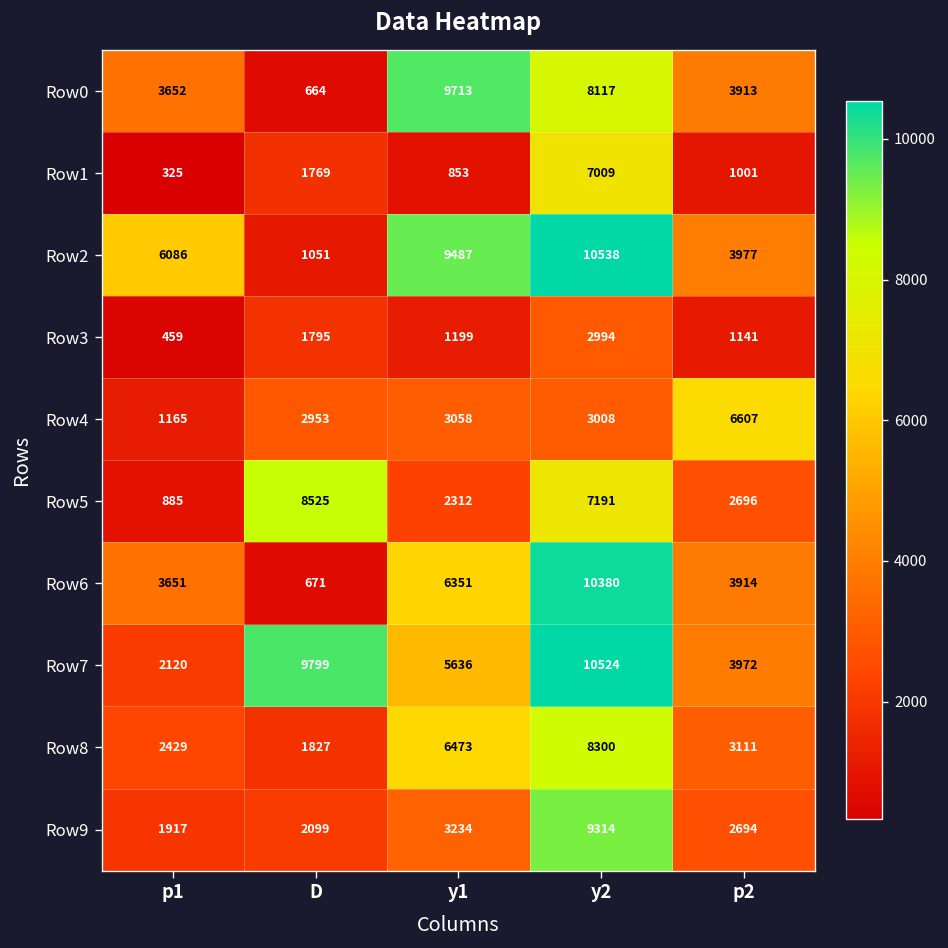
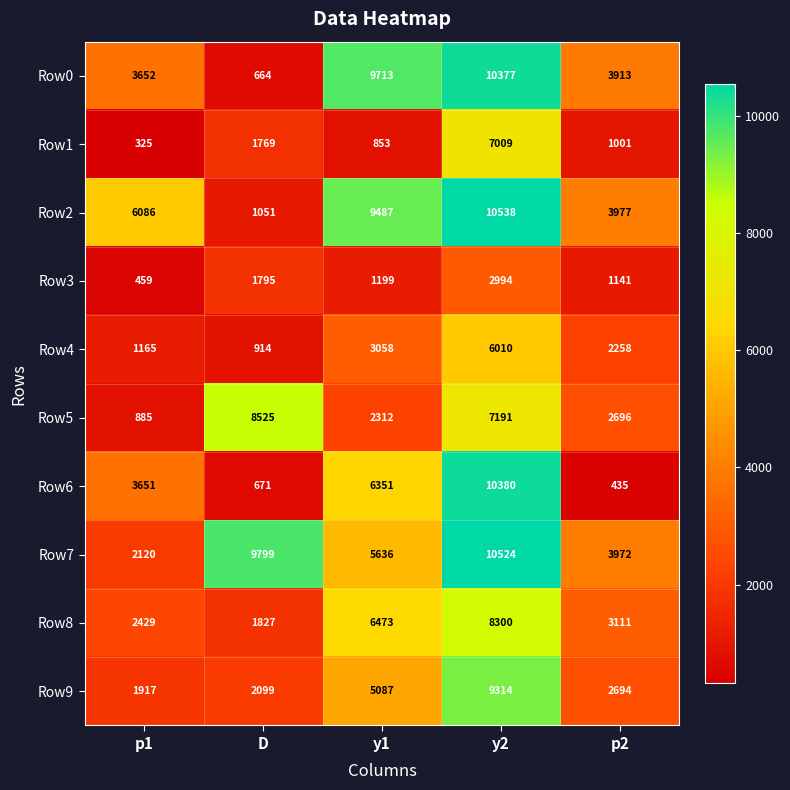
  {
    "Row0": {
      "p1": 3652,
      "D": 664,
      "y1": 9713,
-     "y2": 8117,
+     "y2": 10377,
      "p2": 3913
    },
    "Row1": {
      "p1": 325,
      "D": 1769,
      "y1": 853,
      "y2": 7009,
      "p2": 1001
    },
    "Row2": {
      "p1": 6086,
      "D": 1051,
      "y1": 9487,
      "y2": 10538,
      "p2": 3977
    },
    "Row3": {
      "p1": 459,
      "D": 1795,
      "y1": 1199,
      "y2": 2994,
      "p2": 1141
    },
    "Row4": {
      "p1": 1165,
-     "D": 2953,
+     "D": 914,
      "y1": 3058,
-     "y2": 3008,
-     "p2": 6607
+     "y2": 6010,
+     "p2": 2258
    },
    "Row5": {
      "p1": 885,
      "D": 8525,
      "y1": 2312,
      "y2": 7191,
      "p2": 2696
    },
    "Row6": {
      "p1": 3651,
      "D": 671,
      "y1": 6351,
      "y2": 10380,
-     "p2": 3914
+     "p2": 435
    },
    "Row7": {
      "p1": 2120,
      "D": 9799,
      "y1": 5636,
      "y2": 10524,
      "p2": 3972
    },
    "Row8": {
      "p1": 2429,
      "D": 1827,
      "y1": 6473,
      "y2": 8300,
      "p2": 3111
    },
    "Row9": {
      "p1": 1917,
      "D": 2099,
-     "y1": 3234,
+     "y1": 5087,
      "y2": 9314,
      "p2": 2694
    }
  }
